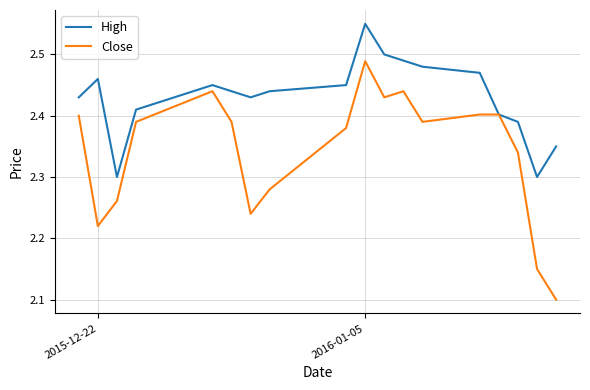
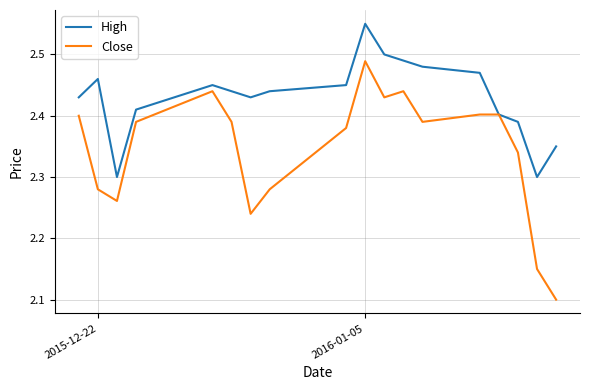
  {
    "High": {
      "2015-12-22": 2.46,
      "2016-01-05": 2.55
    },
    "Close": {
-     "2015-12-22": 2.22,
+     "2015-12-22": 2.28,
      "2016-01-05": 2.49
    }
  }
